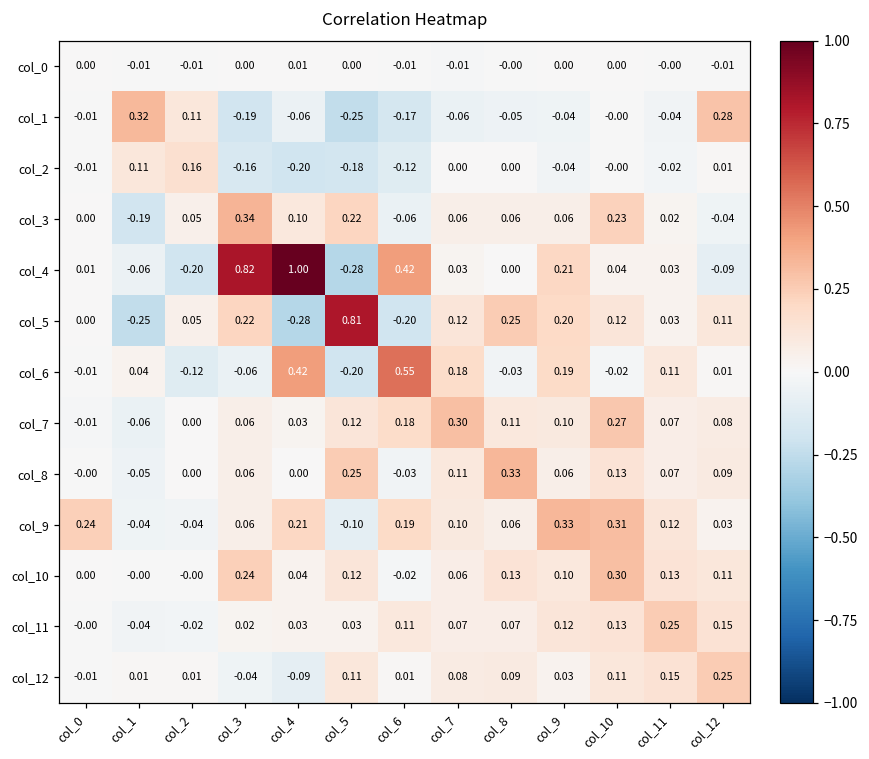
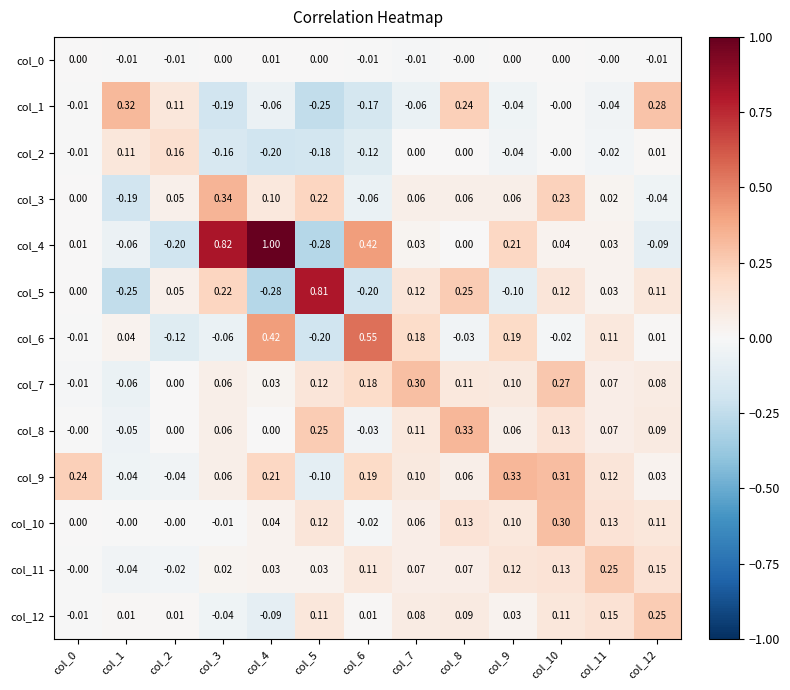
  {
    "col_0": {
      "col_0": 0.00,
      "col_1": -0.01,
      "col_2": -0.01,
      "col_3": 0.00,
      "col_4": 0.01,
      "col_5": 0.00,
      "col_6": -0.01,
      "col_7": -0.01,
      "col_8": -0.00,
      "col_9": 0.00,
      "col_10": 0.00,
      "col_11": -0.00,
      "col_12": -0.01
    },
    "col_1": {
      "col_0": -0.01,
      "col_1": 0.32,
      "col_2": 0.11,
      "col_3": -0.19,
      "col_4": -0.06,
      "col_5": -0.25,
      "col_6": -0.17,
      "col_7": -0.06,
-     "col_8": -0.05,
+     "col_8": 0.24,
      "col_9": -0.04,
      "col_10": -0.00,
      "col_11": -0.04,
      "col_12": 0.28
    },
    "col_2": {
      "col_0": -0.01,
      "col_1": 0.11,
      "col_2": 0.16,
      "col_3": -0.16,
      "col_4": -0.20,
      "col_5": -0.18,
      "col_6": -0.12,
      "col_7": 0.00,
      "col_8": 0.00,
      "col_9": -0.04,
      "col_10": -0.00,
      "col_11": -0.02,
      "col_12": 0.01
    },
    "col_3": {
      "col_0": 0.00,
      "col_1": -0.19,
      "col_2": 0.05,
      "col_3": 0.34,
      "col_4": 0.10,
      "col_5": 0.22,
      "col_6": -0.06,
      "col_7": 0.06,
      "col_8": 0.06,
      "col_9": 0.06,
      "col_10": 0.23,
      "col_11": 0.02,
      "col_12": -0.04
    },
    "col_4": {
      "col_0": 0.01,
      "col_1": -0.06,
      "col_2": -0.20,
      "col_3": 0.82,
      "col_4": 1.00,
      "col_5": -0.28,
      "col_6": 0.42,
      "col_7": 0.03,
      "col_8": 0.00,
      "col_9": 0.21,
      "col_10": 0.04,
      "col_11": 0.03,
      "col_12": -0.09
    },
    "col_5": {
      "col_0": 0.00,
      "col_1": -0.25,
      "col_2": 0.05,
      "col_3": 0.22,
      "col_4": -0.28,
      "col_5": 0.81,
      "col_6": -0.20,
      "col_7": 0.12,
      "col_8": 0.25,
-     "col_9": 0.20,
+     "col_9": -0.10,
      "col_10": 0.12,
      "col_11": 0.03,
      "col_12": 0.11
    },
    "col_6": {
      "col_0": -0.01,
      "col_1": 0.04,
      "col_2": -0.12,
      "col_3": -0.06,
      "col_4": 0.42,
      "col_5": -0.20,
      "col_6": 0.55,
      "col_7": 0.18,
      "col_8": -0.03,
      "col_9": 0.19,
      "col_10": -0.02,
      "col_11": 0.11,
      "col_12": 0.01
    },
    "col_7": {
      "col_0": -0.01,
      "col_1": -0.06,
      "col_2": 0.00,
      "col_3": 0.06,
      "col_4": 0.03,
      "col_5": 0.12,
      "col_6": 0.18,
      "col_7": 0.30,
      "col_8": 0.11,
      "col_9": 0.10,
      "col_10": 0.27,
      "col_11": 0.07,
      "col_12": 0.08
    },
    "col_8": {
      "col_0": -0.00,
      "col_1": -0.05,
      "col_2": 0.00,
      "col_3": 0.06,
      "col_4": 0.00,
      "col_5": 0.25,
      "col_6": -0.03,
      "col_7": 0.11,
      "col_8": 0.33,
      "col_9": 0.06,
      "col_10": 0.13,
      "col_11": 0.07,
      "col_12": 0.09
    },
    "col_9": {
      "col_0": 0.24,
      "col_1": -0.04,
      "col_2": -0.04,
      "col_3": 0.06,
      "col_4": 0.21,
      "col_5": -0.10,
      "col_6": 0.19,
      "col_7": 0.10,
      "col_8": 0.06,
      "col_9": 0.33,
      "col_10": 0.31,
      "col_11": 0.12,
      "col_12": 0.03
    },
    "col_10": {
      "col_0": 0.00,
      "col_1": -0.00,
      "col_2": -0.00,
-     "col_3": 0.24,
+     "col_3": -0.01,
      "col_4": 0.04,
      "col_5": 0.12,
      "col_6": -0.02,
      "col_7": 0.06,
      "col_8": 0.13,
      "col_9": 0.10,
      "col_10": 0.30,
      "col_11": 0.13,
      "col_12": 0.11
    },
    "col_11": {
      "col_0": -0.00,
      "col_1": -0.04,
      "col_2": -0.02,
      "col_3": 0.02,
      "col_4": 0.03,
      "col_5": 0.03,
      "col_6": 0.11,
      "col_7": 0.07,
      "col_8": 0.07,
      "col_9": 0.12,
      "col_10": 0.13,
      "col_11": 0.25,
      "col_12": 0.15
    },
    "col_12": {
      "col_0": -0.01,
      "col_1": 0.01,
      "col_2": 0.01,
      "col_3": -0.04,
      "col_4": -0.09,
      "col_5": 0.11,
      "col_6": 0.01,
      "col_7": 0.08,
      "col_8": 0.09,
      "col_9": 0.03,
      "col_10": 0.11,
      "col_11": 0.15,
      "col_12": 0.25
    }
  }
